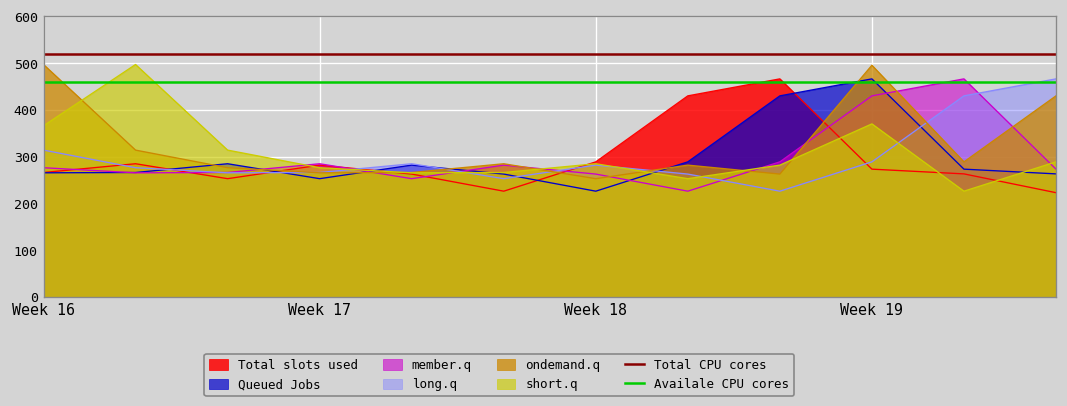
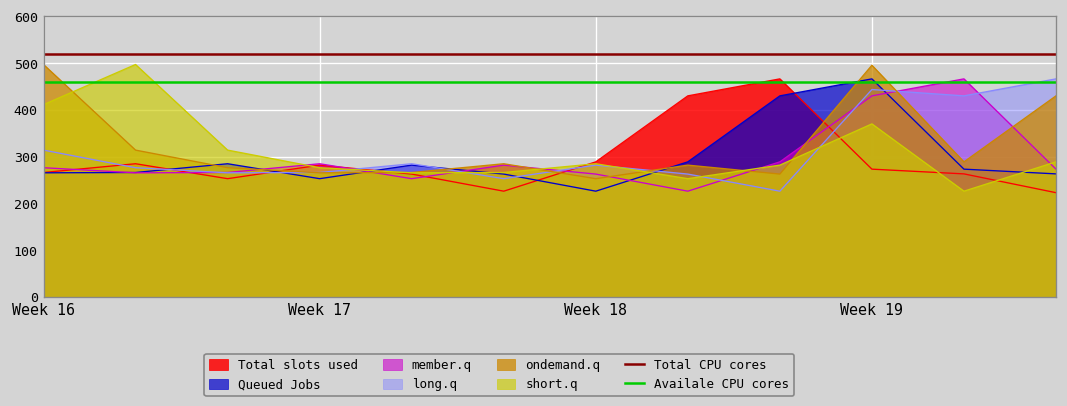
  {
    "Total slots used": {
      "Week 19": 270
    },
    "Queued Jobs": {
      "Week 17": 250,
      "Week 18": 230
    },
    "member.q": {
      "Week 16": 280,
      "Week 18": 260,
      "Week 19": 430
    },
    "long.q": {
      "Week 16": 310,
-     "Week 19": 290
+     "Week 19": 440
    },
    "ondemand.q": {
      "Week 16": 500,
      "Week 18": 250,
      "Week 19": 500
    },
    "short.q": {
-     "Week 16": 370,
+     "Week 16": 410,
      "Week 19": 370
    },
    "Total CPU cores": {
      "Week 16": 520,
      "Week 17": 520,
      "Week 18": 520,
      "Week 19": 520
    },
    "Availale CPU cores": {
      "Week 16": 460,
      "Week 17": 460,
      "Week 18": 460
    }
  }
